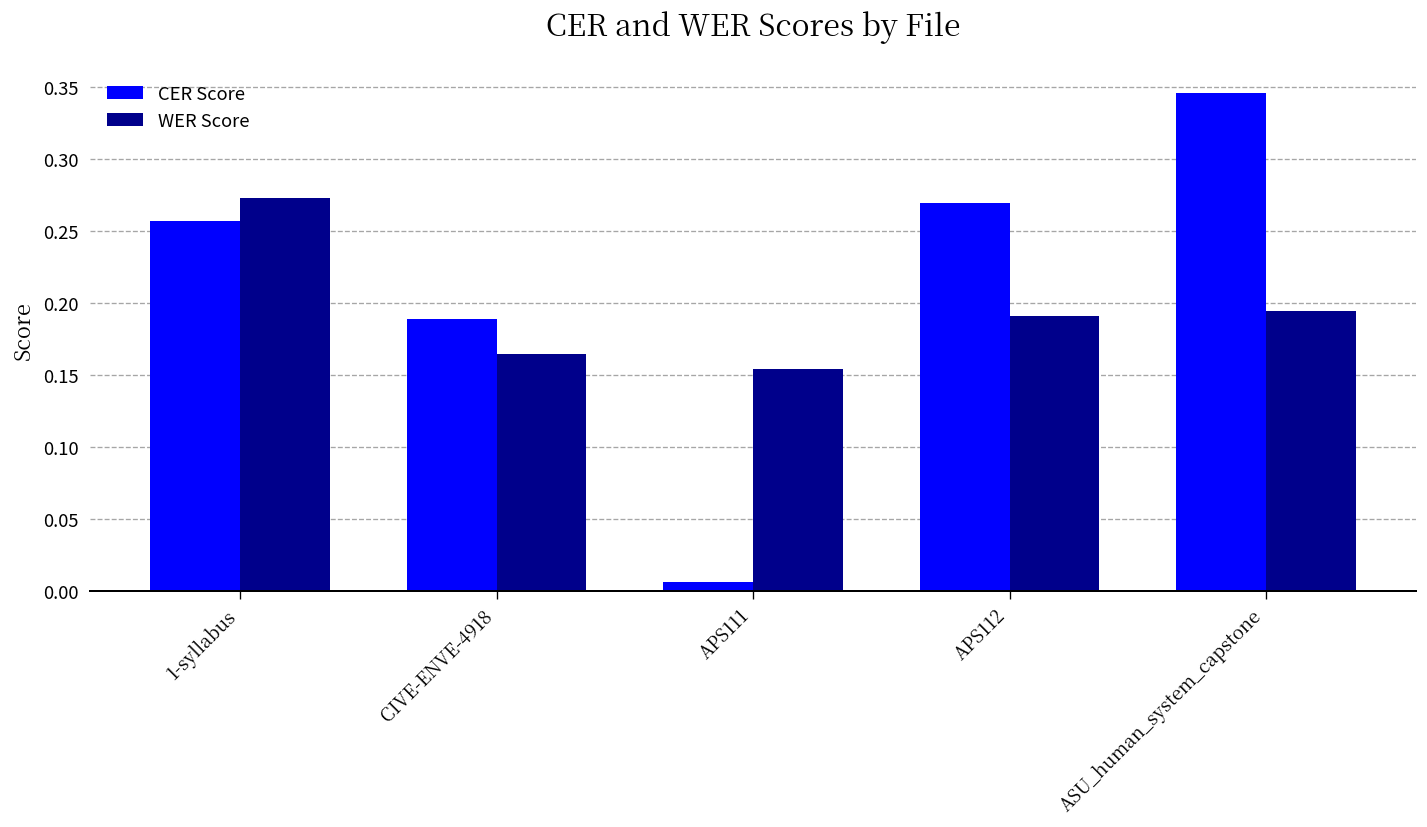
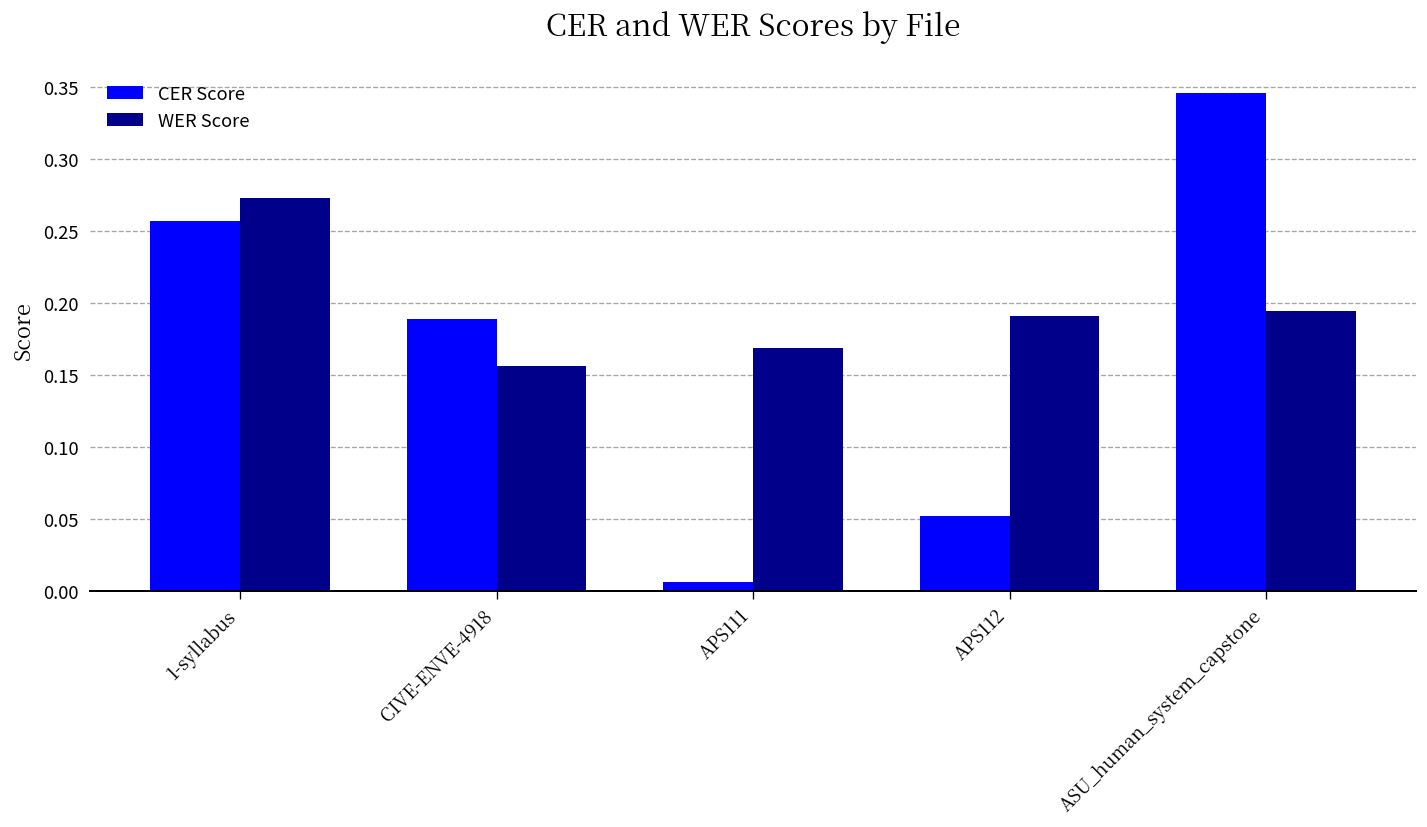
  {
    "CER Score": {
      "1-syllabus": 0.257,
      "CIVE-ENVE-4918": 0.189,
      "APS111": 0.007,
-     "APS112": 0.269,
+     "APS112": 0.052,
      "ASU_human_system_capstone": 0.346
    },
    "WER Score": {
      "1-syllabus": 0.273,
-     "CIVE-ENVE-4918": 0.164,
-     "APS111": 0.154,
+     "CIVE-ENVE-4918": 0.156,
+     "APS111": 0.169,
      "APS112": 0.191,
      "ASU_human_system_capstone": 0.195
    }
  }
